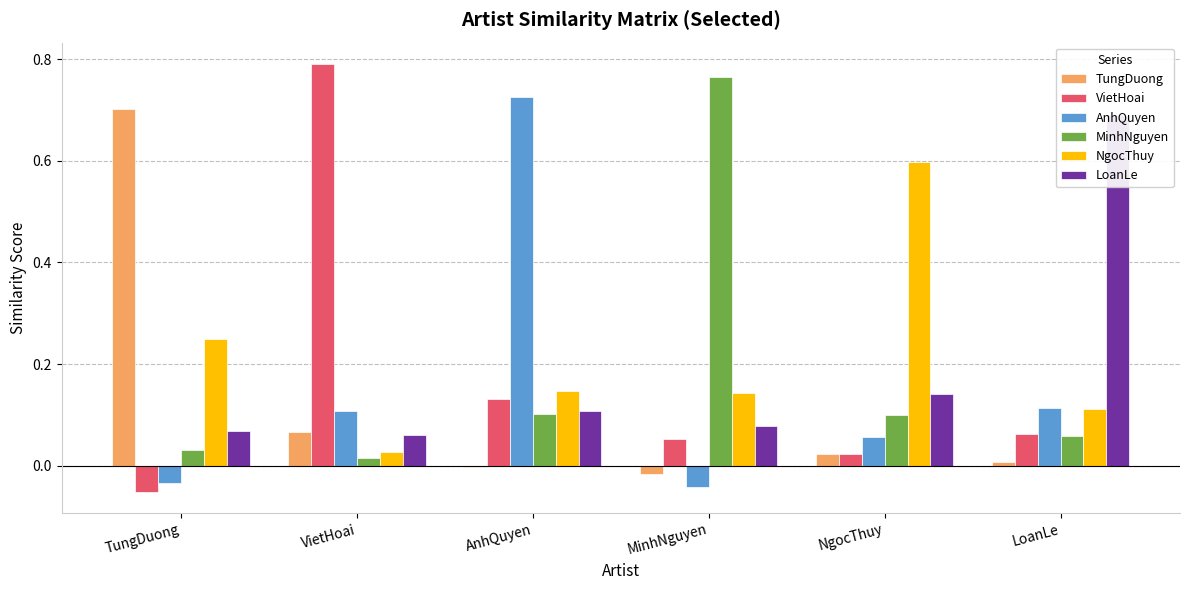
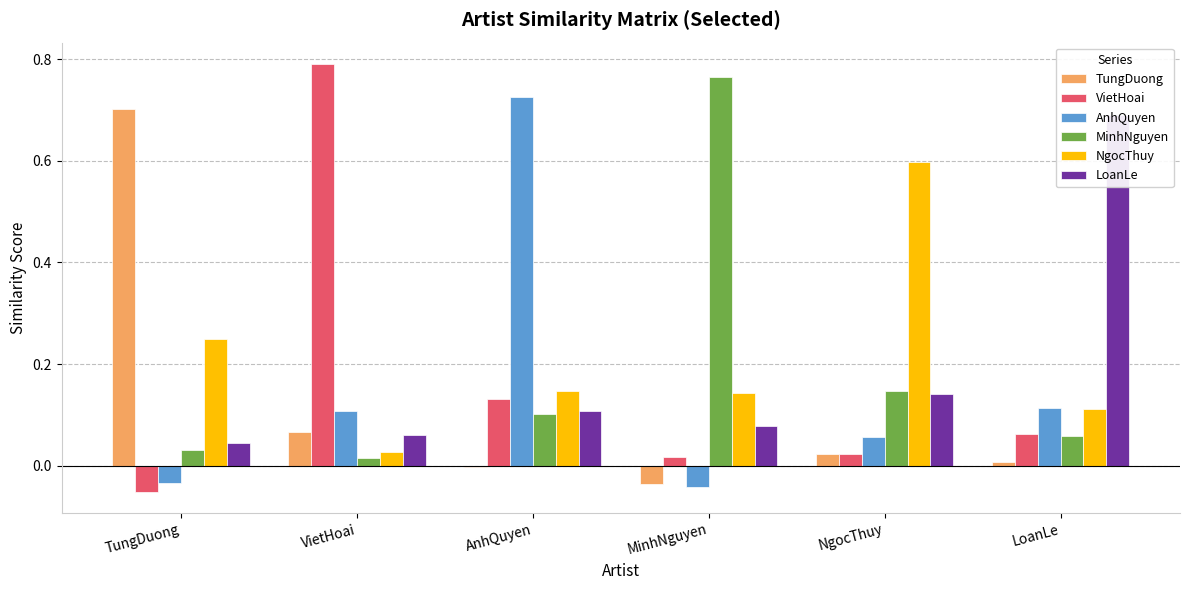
  {
    "TungDuong": {
      "TungDuong": 0.70,
      "VietHoai": 0.07,
-     "MinhNguyen": -0.02,
+     "MinhNguyen": -0.04,
      "NgocThuy": 0.02,
      "LoanLe": 0.01
    },
    "VietHoai": {
      "TungDuong": -0.05,
      "VietHoai": 0.79,
      "AnhQuyen": 0.13,
-     "MinhNguyen": 0.05,
+     "MinhNguyen": 0.02,
      "NgocThuy": 0.02,
      "LoanLe": 0.06
    },
    "AnhQuyen": {
      "TungDuong": -0.03,
      "VietHoai": 0.11,
      "AnhQuyen": 0.73,
      "MinhNguyen": -0.04,
      "NgocThuy": 0.06,
      "LoanLe": 0.11
    },
    "MinhNguyen": {
      "TungDuong": 0.03,
      "VietHoai": 0.02,
      "AnhQuyen": 0.10,
      "MinhNguyen": 0.77,
-     "NgocThuy": 0.10,
+     "NgocThuy": 0.15,
      "LoanLe": 0.06
    },
    "NgocThuy": {
      "TungDuong": 0.25,
      "VietHoai": 0.03,
      "AnhQuyen": 0.15,
      "MinhNguyen": 0.14,
      "NgocThuy": 0.60,
      "LoanLe": 0.11
    },
    "LoanLe": {
-     "TungDuong": 0.07,
+     "TungDuong": 0.05,
      "VietHoai": 0.06,
      "AnhQuyen": 0.11,
      "MinhNguyen": 0.08,
      "NgocThuy": 0.14
    }
  }
